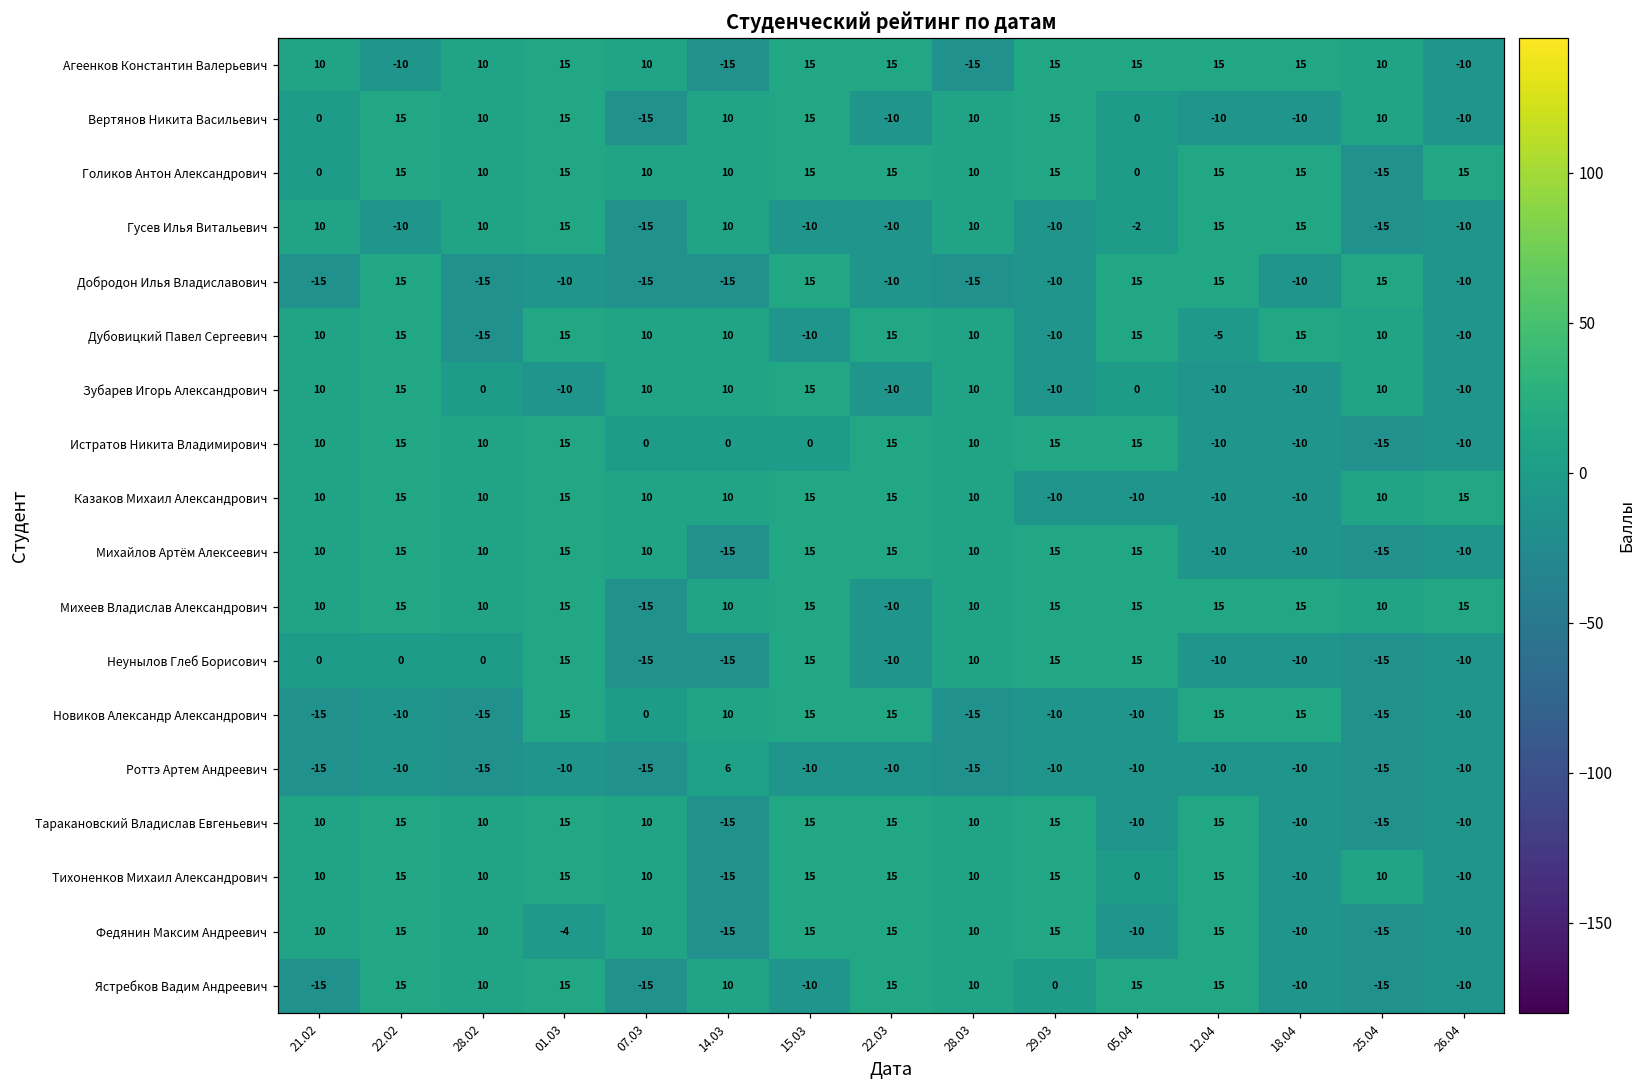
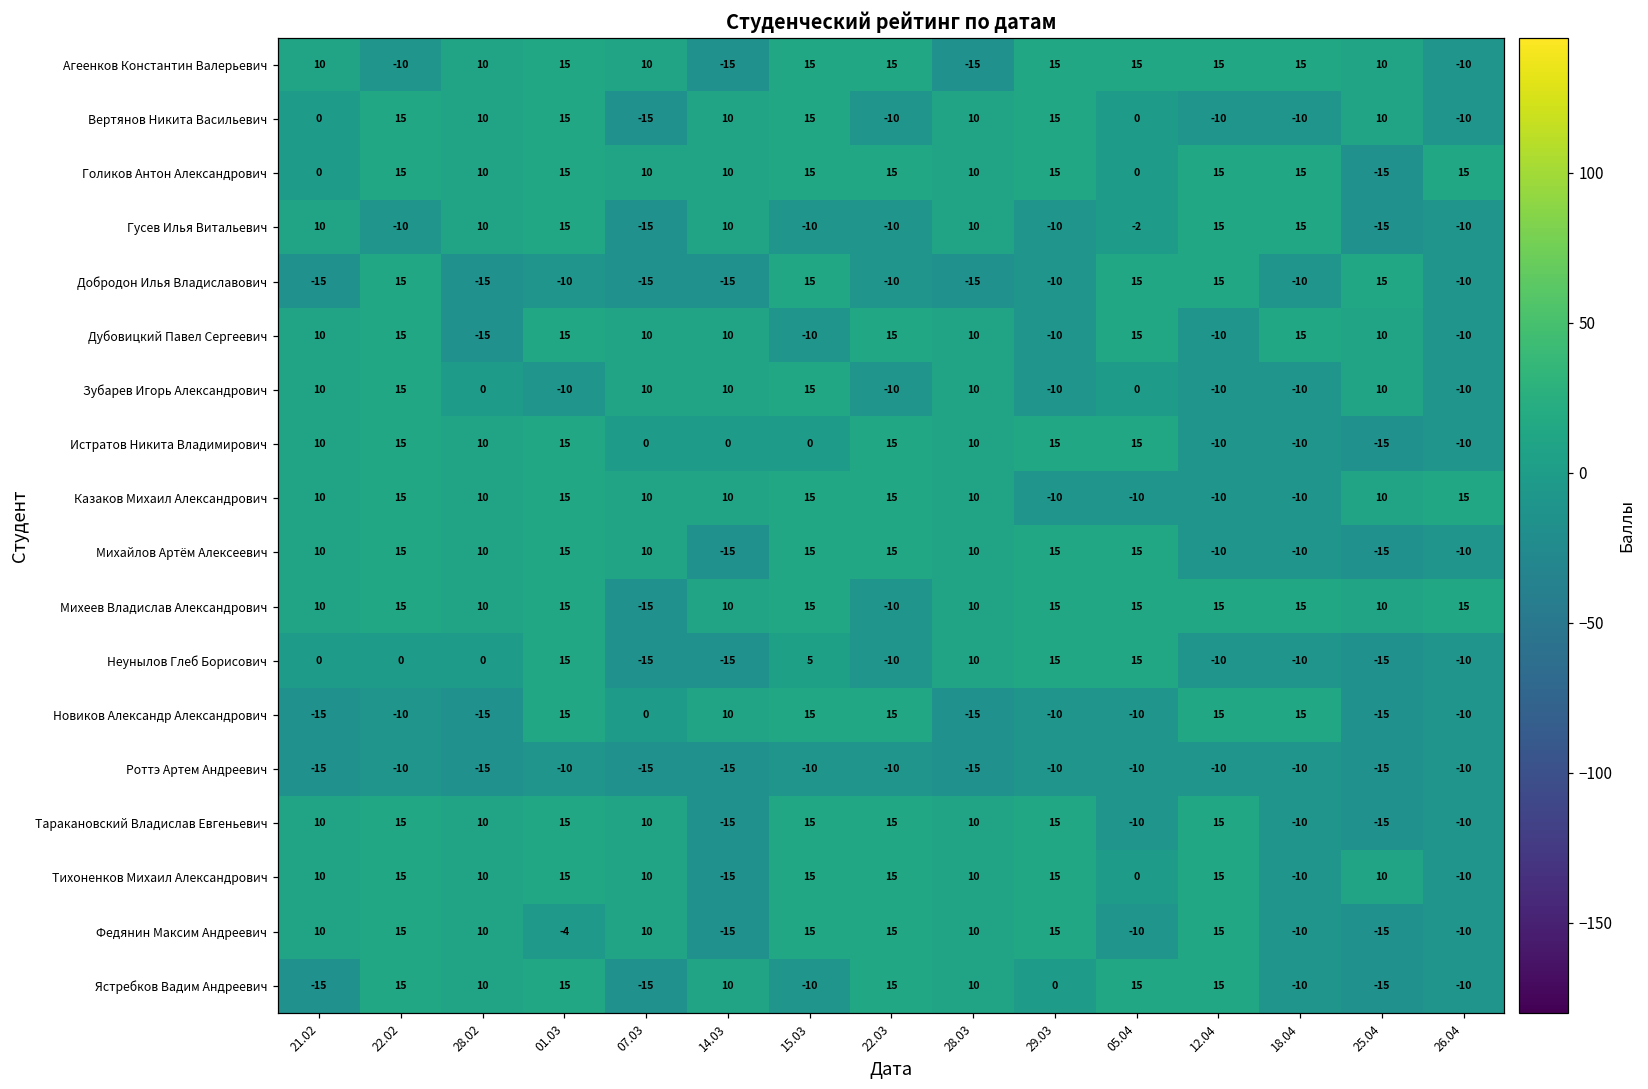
  {
    "Дубовицкий Павел Сергеевич": {
      "21.02": 10,
      "22.02": 15,
      "28.02": -15,
      "01.03": 15,
      "07.03": 10,
      "14.03": 10,
      "15.03": -10,
      "22.03": 15,
      "28.03": 10,
      "29.03": -10,
      "05.04": 15,
-     "12.04": -5,
+     "12.04": -10,
      "18.04": 15,
      "25.04": 10,
      "26.04": -10
    },
    "Неунылов Глеб Борисович": {
      "21.02": 0,
      "22.02": 0,
      "28.02": 0,
      "01.03": 15,
      "07.03": -15,
      "14.03": -15,
-     "15.03": 15,
+     "15.03": 5,
      "22.03": -10,
      "28.03": 10,
      "29.03": 15,
      "05.04": 15,
      "12.04": -10,
      "18.04": -10,
      "25.04": -15,
      "26.04": -10
    },
    "Роттэ Артем Андреевич": {
      "21.02": -15,
      "22.02": -10,
      "28.02": -15,
      "01.03": -10,
      "07.03": -15,
-     "14.03": 6,
+     "14.03": -15,
      "15.03": -10,
      "22.03": -10,
      "28.03": -15,
      "29.03": -10,
      "05.04": -10,
      "12.04": -10,
      "18.04": -10,
      "25.04": -15,
      "26.04": -10
    }
  }
